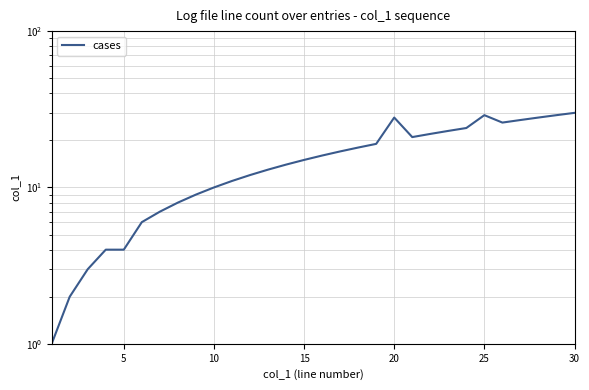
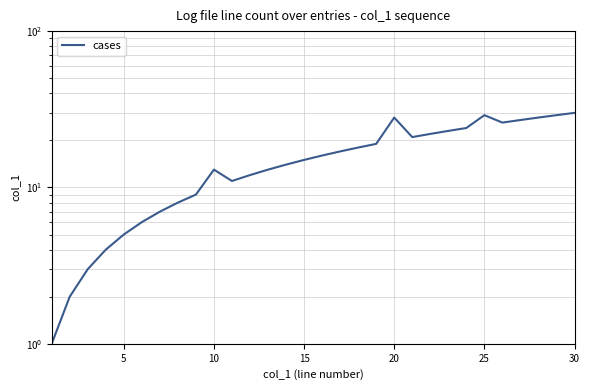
  {
-   "5": 4,
-   "10": 10,
+   "5": 5,
+   "10": 13,
    "15": 15,
    "20": 28,
    "25": 29,
    "30": 30
  }
